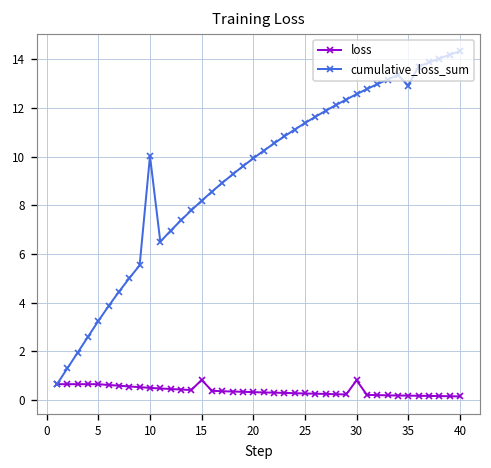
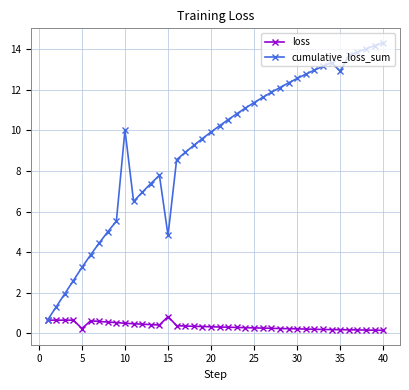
  {
    "loss": {
-     "5": 0.6,
+     "5": 0.2,
      "10": 0.5,
      "15": 0.8,
      "20": 0.3,
      "25": 0.3,
-     "30": 0.8,
+     "30": 0.2,
      "35": 0.2,
      "40": 0.1
    },
    "cumulative_loss_sum": {
      "5": 3.2,
      "10": 10.0,
-     "15": 8.2,
+     "15": 4.8,
      "20": 9.9,
      "25": 11.4,
      "30": 12.6,
      "35": 12.9
    }
  }
